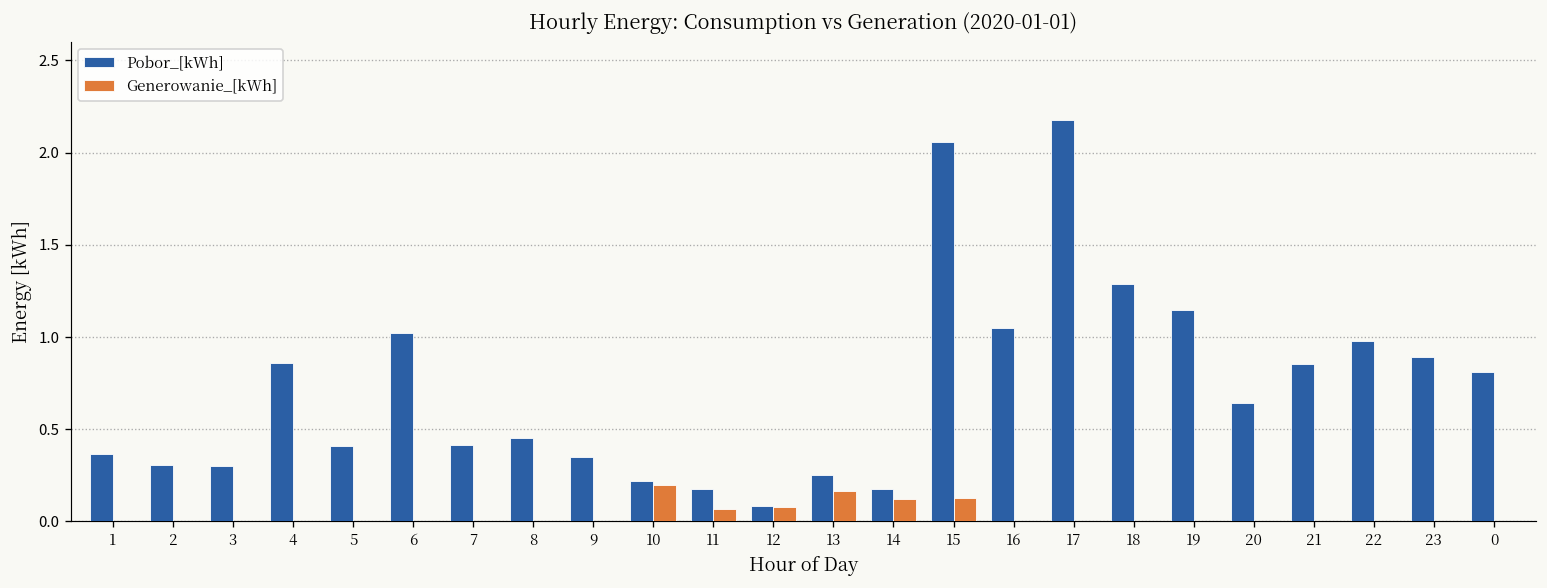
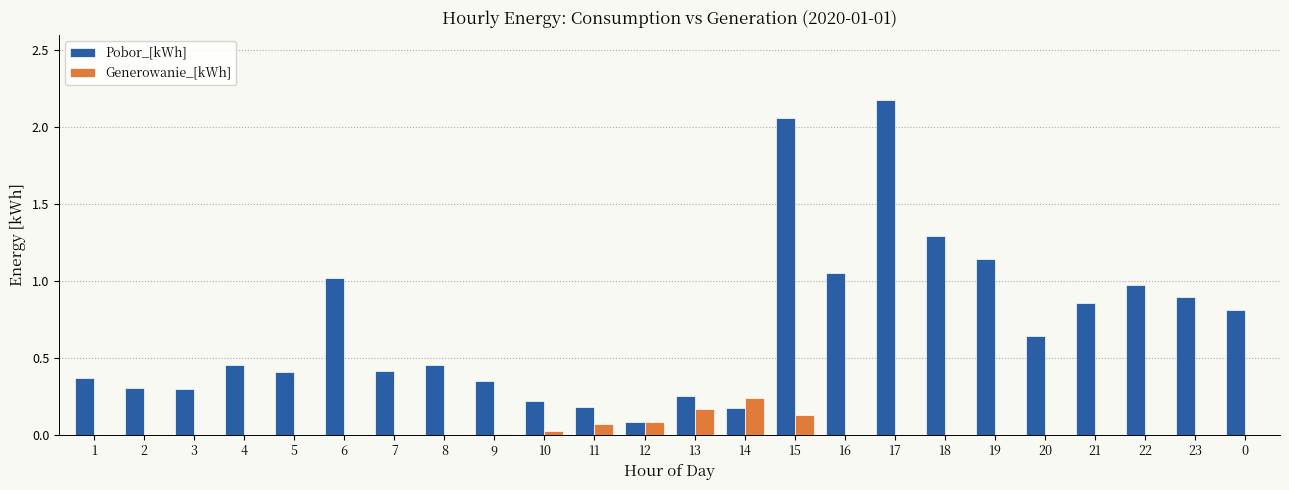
  {
    "Pobor_[kWh]": {
      "1": 0.37,
      "2": 0.31,
      "3": 0.30,
-     "4": 0.86,
+     "4": 0.45,
      "5": 0.41,
      "6": 1.02,
      "7": 0.42,
      "8": 0.45,
      "9": 0.35,
      "10": 0.22,
      "11": 0.18,
      "12": 0.08,
      "13": 0.25,
      "14": 0.18,
      "15": 2.06,
      "16": 1.05,
      "17": 2.18,
      "18": 1.29,
      "19": 1.14,
      "20": 0.64,
      "21": 0.85,
      "22": 0.98,
      "23": 0.89,
      "0": 0.81
    },
    "Generowanie_[kWh]": {
      "1": 0.00,
      "2": 0.00,
      "3": 0.00,
      "4": 0.00,
      "5": 0.00,
      "6": 0.00,
      "7": 0.00,
      "8": 0.00,
-     "10": 0.20,
+     "10": 0.02,
      "11": 0.07,
      "12": 0.08,
      "13": 0.17,
-     "14": 0.12,
+     "14": 0.24,
      "15": 0.13,
      "16": 0.00,
      "17": 0.00,
      "18": 0.00,
      "19": 0.00,
      "20": 0.00,
      "21": 0.00,
      "22": 0.00,
      "23": 0.00,
      "0": 0.00
    }
  }
